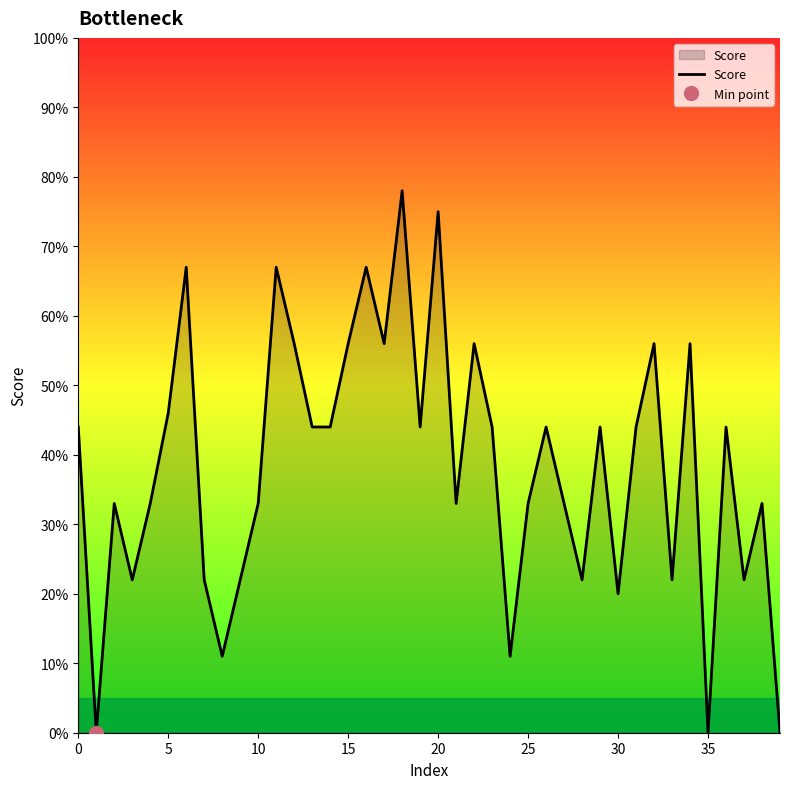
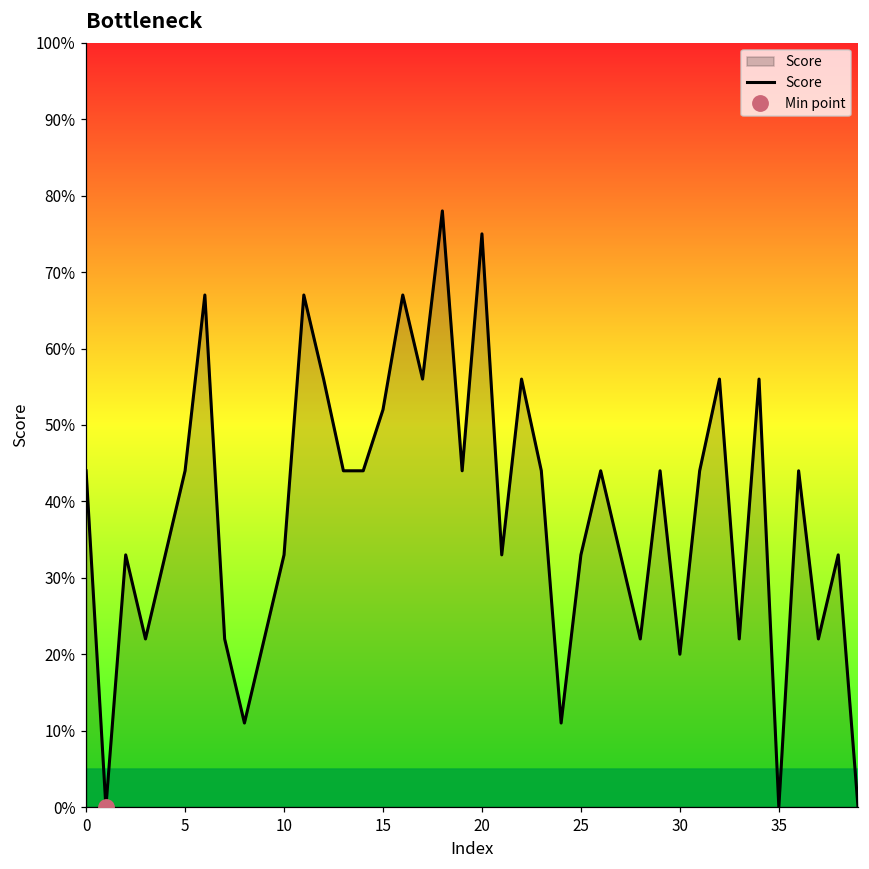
  {
    "Score": {
      "0": "44%",
-     "5": "46%",
+     "5": "44%",
      "10": "33%",
-     "15": "56%",
+     "15": "52%",
      "20": "75%",
      "25": "33%",
      "30": "20%"
    }
  }
